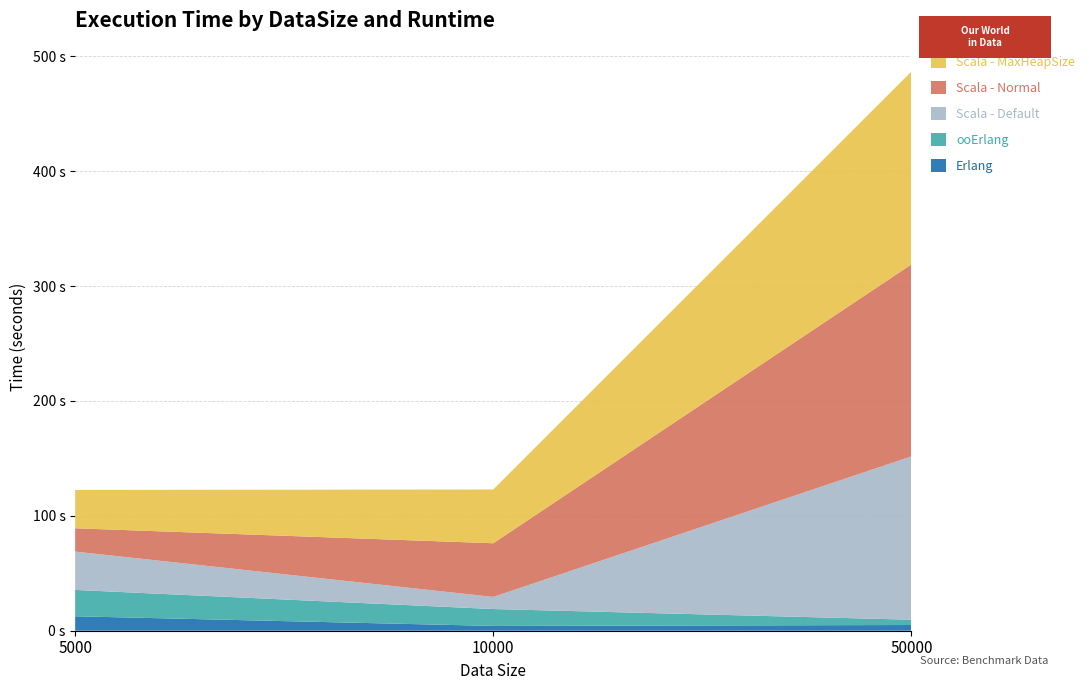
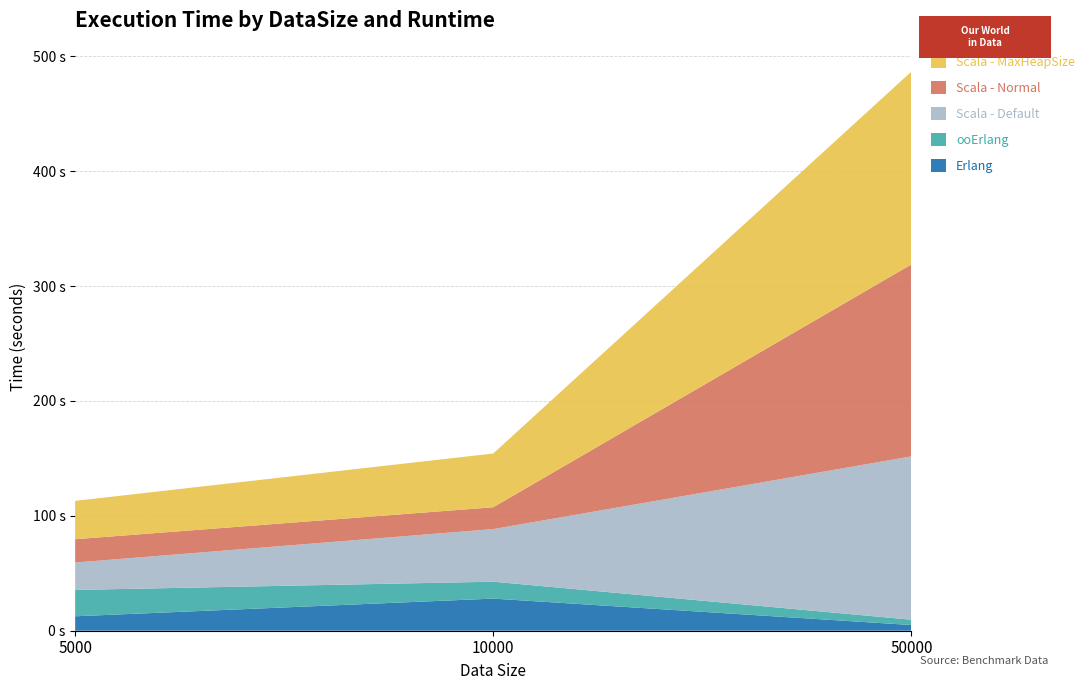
  {
    "Erlang": {
      "5000": "13 s",
-     "10000": "4 s",
+     "10000": "28 s",
      "50000": "5 s"
    },
    "ooErlang": {
      "5000": "23 s",
      "10000": "15 s",
      "50000": "5 s"
    },
    "Scala - Default": {
-     "5000": "33 s",
-     "10000": "11 s",
+     "5000": "24 s",
+     "10000": "46 s",
      "50000": "142 s"
    },
    "Scala - Normal": {
      "5000": "20 s",
-     "10000": "47 s",
+     "10000": "19 s",
      "50000": "167 s"
    },
    "Scala - MaxHeapSize": {
      "5000": "33 s",
      "10000": "47 s",
      "50000": "168 s"
    }
  }
